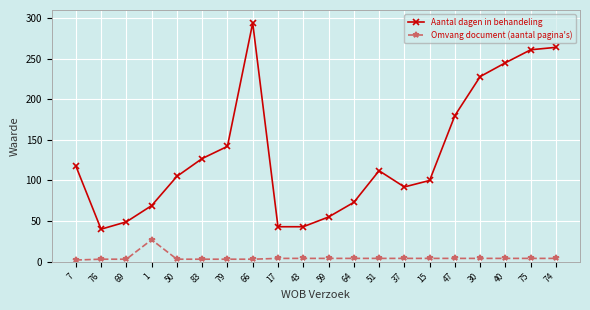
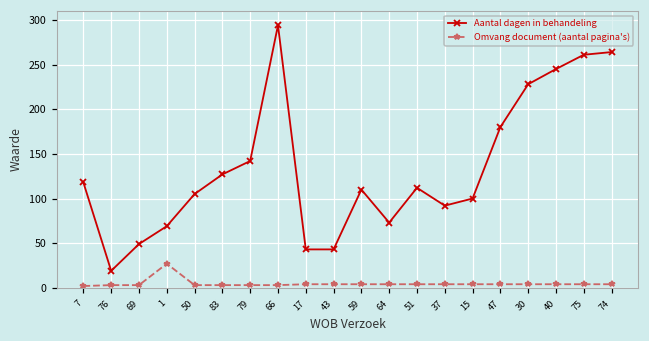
  {
    "Aantal dagen in behandeling": {
      "7": 120,
-     "76": 40,
+     "76": 20,
      "69": 50,
      "1": 70,
      "50": 110,
      "83": 130,
      "79": 140,
      "66": 290,
      "17": 40,
      "43": 40,
-     "59": 60,
+     "59": 110,
      "64": 70,
      "51": 110,
      "37": 90,
      "15": 100,
      "47": 180,
      "30": 230,
      "40": 250,
      "75": 260,
      "74": 260
    },
    "Omvang document (aantal pagina's)": {
      "7": 0,
      "76": 0,
      "69": 0,
      "1": 30,
      "50": 0,
      "83": 0,
      "79": 0,
      "66": 0,
      "17": 0,
      "43": 0,
      "59": 0,
      "64": 0,
      "51": 0,
      "37": 0,
      "15": 0,
      "47": 0,
      "30": 0,
      "40": 0,
      "75": 0,
      "74": 0
    }
  }
